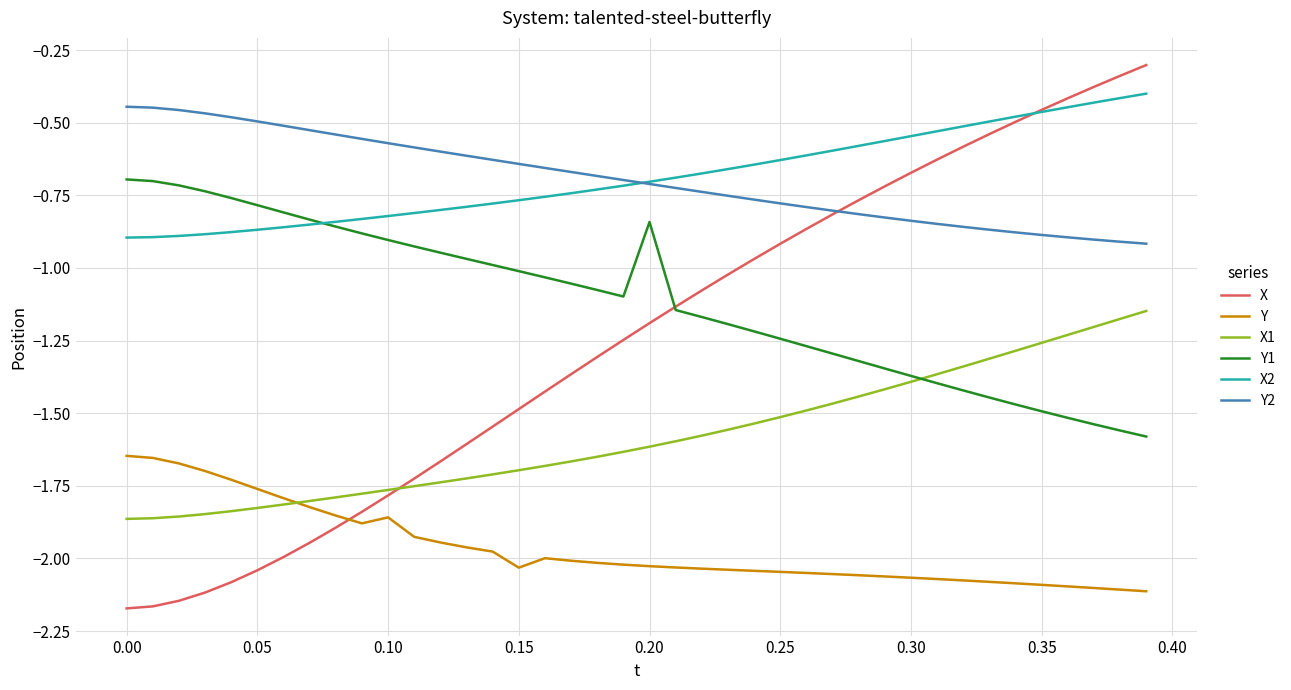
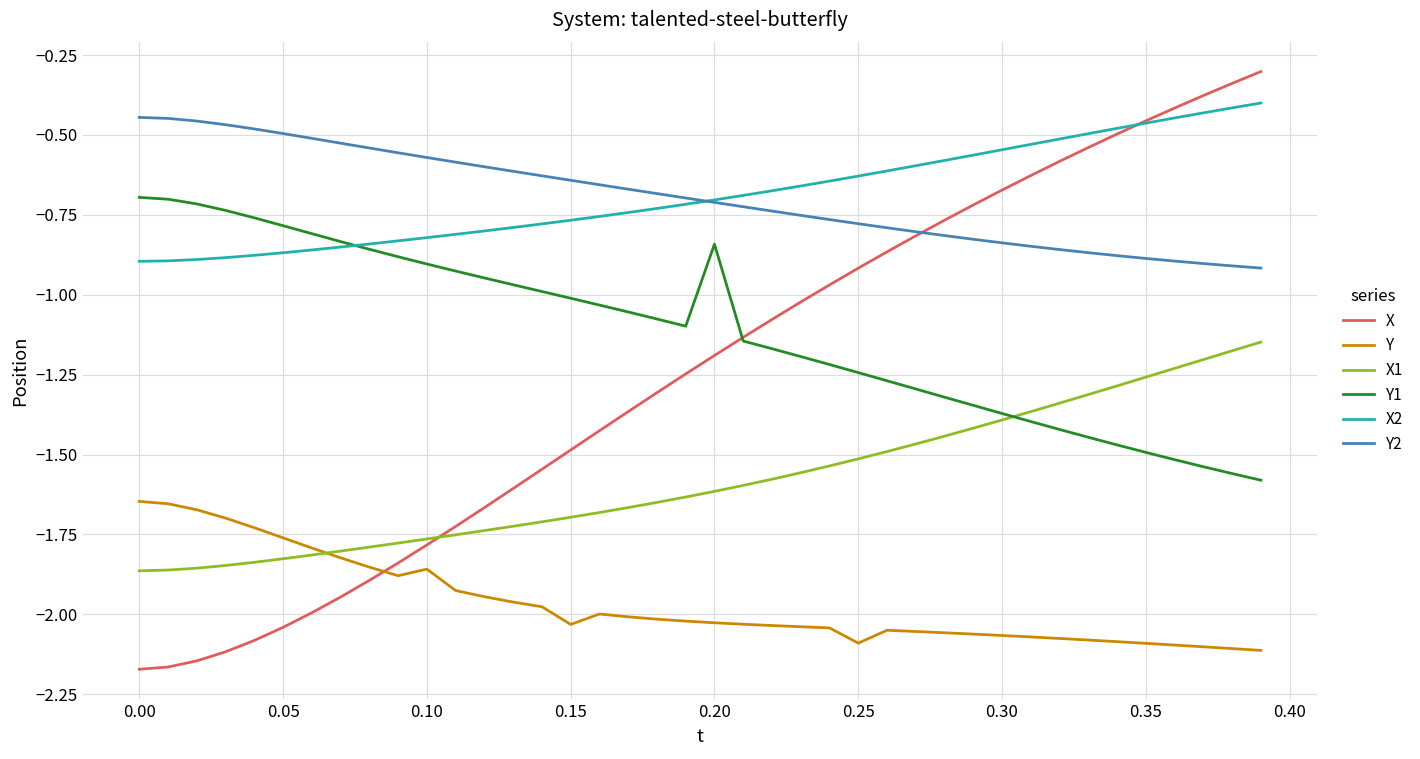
  {
    "X": {
      "0.00": -2.17,
      "0.05": -2.04,
      "0.10": -1.78,
      "0.15": -1.49,
      "0.20": -1.19,
      "0.25": -0.92,
      "0.30": -0.67
    },
    "Y": {
      "0.00": -1.65,
      "0.05": -1.76,
      "0.10": -1.86,
      "0.15": -2.03,
      "0.20": -2.03,
-     "0.25": -2.05,
+     "0.25": -2.09,
      "0.30": -2.07,
      "0.35": -2.09
    },
    "X1": {
      "0.00": -1.86,
      "0.05": -1.83,
      "0.10": -1.76,
      "0.15": -1.70,
      "0.20": -1.62,
      "0.25": -1.51,
      "0.30": -1.39,
      "0.35": -1.26
    },
    "Y1": {
      "0.00": -0.70,
      "0.05": -0.78,
      "0.10": -0.90,
      "0.15": -1.01,
      "0.20": -0.84,
      "0.25": -1.24,
      "0.30": -1.37,
      "0.35": -1.49
    },
    "X2": {
      "0.00": -0.90,
      "0.05": -0.87,
      "0.10": -0.82,
      "0.15": -0.77,
      "0.25": -0.63,
      "0.30": -0.55
    },
    "Y2": {
      "0.00": -0.45,
      "0.05": -0.50,
      "0.10": -0.57,
      "0.15": -0.64,
      "0.25": -0.78,
      "0.30": -0.84,
      "0.35": -0.89
    }
  }
